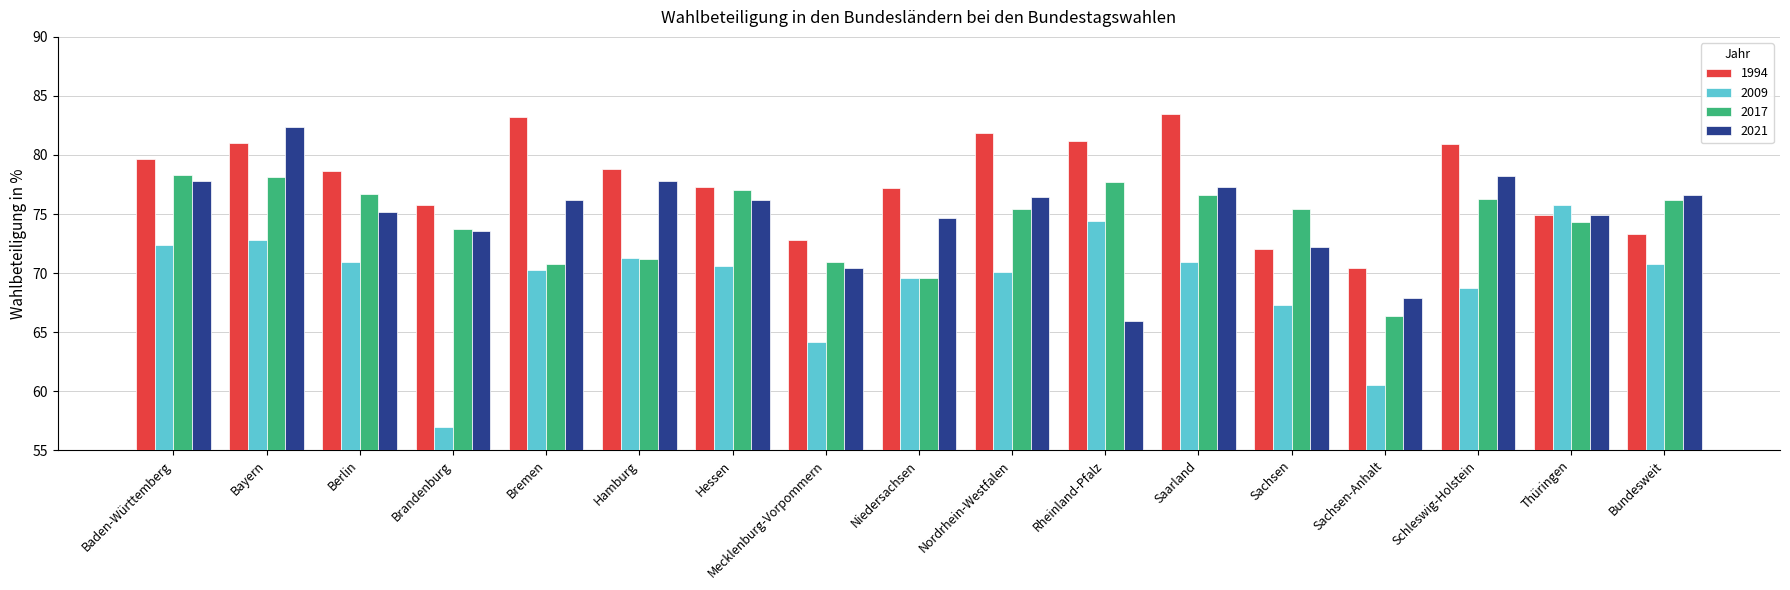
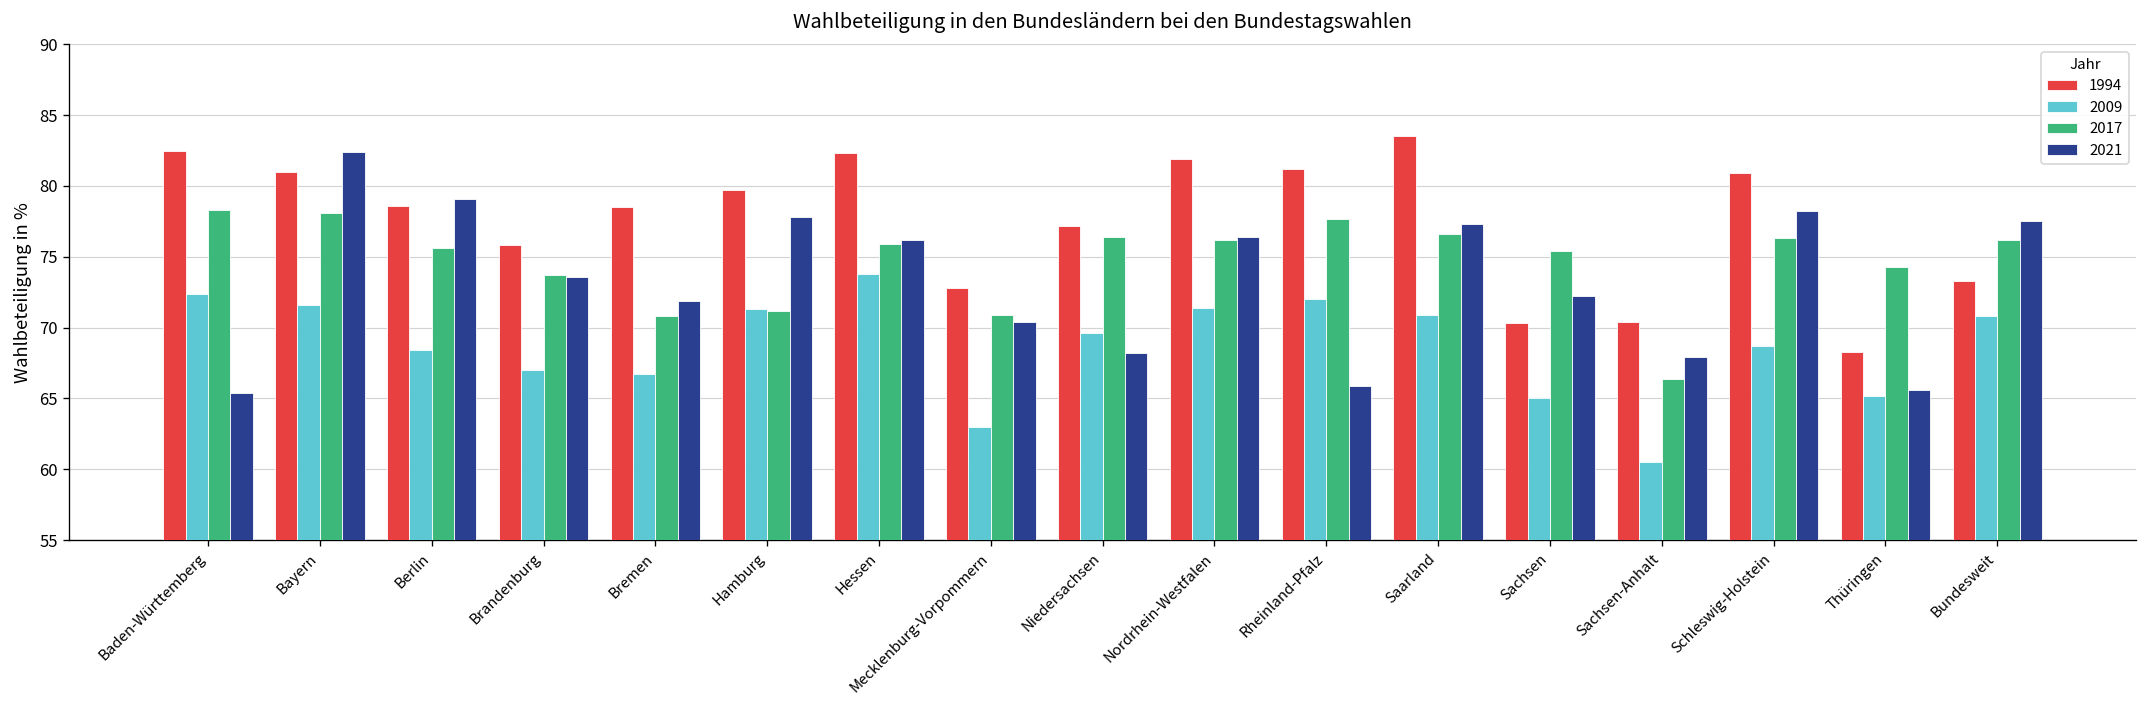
  {
    "1994": {
-     "Baden-Württemberg": 79.7,
+     "Baden-Württemberg": 82.5,
      "Bayern": 81.0,
      "Berlin": 78.6,
      "Brandenburg": 75.8,
-     "Bremen": 83.2,
-     "Hamburg": 78.8,
-     "Hessen": 77.3,
+     "Bremen": 78.5,
+     "Hamburg": 79.7,
+     "Hessen": 82.3,
      "Mecklenburg-Vorpommern": 72.8,
      "Niedersachsen": 77.2,
      "Nordrhein-Westfalen": 81.9,
      "Rheinland-Pfalz": 81.2,
      "Saarland": 83.5,
-     "Sachsen": 72.0,
+     "Sachsen": 70.3,
      "Sachsen-Anhalt": 70.4,
      "Schleswig-Holstein": 80.9,
-     "Thüringen": 74.9,
+     "Thüringen": 68.3,
      "Bundesweit": 73.3
    },
    "2009": {
      "Baden-Württemberg": 72.4,
-     "Bayern": 72.8,
-     "Berlin": 70.9,
-     "Brandenburg": 57,
-     "Bremen": 70.3,
+     "Bayern": 71.6,
+     "Berlin": 68.4,
+     "Brandenburg": 67,
+     "Bremen": 66.7,
      "Hamburg": 71.3,
-     "Hessen": 70.6,
-     "Mecklenburg-Vorpommern": 64.2,
+     "Hessen": 73.8,
+     "Mecklenburg-Vorpommern": 63.0,
      "Niedersachsen": 69.6,
-     "Nordrhein-Westfalen": 70.1,
-     "Rheinland-Pfalz": 74.4,
+     "Nordrhein-Westfalen": 71.4,
+     "Rheinland-Pfalz": 72.0,
      "Saarland": 70.9,
-     "Sachsen": 67.3,
+     "Sachsen": 65.0,
      "Sachsen-Anhalt": 60.5,
      "Schleswig-Holstein": 68.7,
-     "Thüringen": 75.8,
+     "Thüringen": 65.2,
      "Bundesweit": 70.8
    },
    "2017": {
      "Baden-Württemberg": 78.3,
      "Bayern": 78.1,
-     "Berlin": 76.7,
+     "Berlin": 75.6,
      "Brandenburg": 73.7,
      "Bremen": 70.8,
      "Hamburg": 71.2,
-     "Hessen": 77.0,
+     "Hessen": 75.9,
      "Mecklenburg-Vorpommern": 70.9,
-     "Niedersachsen": 69.6,
-     "Nordrhein-Westfalen": 75.4,
+     "Niedersachsen": 76.4,
+     "Nordrhein-Westfalen": 76.2,
      "Rheinland-Pfalz": 77.7,
      "Saarland": 76.6,
      "Sachsen": 75.4,
      "Sachsen-Anhalt": 66.4,
      "Schleswig-Holstein": 76.3,
      "Thüringen": 74.3,
      "Bundesweit": 76.2
    },
    "2021": {
-     "Baden-Württemberg": 77.8,
+     "Baden-Württemberg": 65.4,
      "Bayern": 82.4,
-     "Berlin": 75.2,
+     "Berlin": 79.1,
      "Brandenburg": 73.6,
-     "Bremen": 76.2,
+     "Bremen": 71.9,
      "Hamburg": 77.8,
      "Hessen": 76.2,
      "Mecklenburg-Vorpommern": 70.4,
-     "Niedersachsen": 74.7,
+     "Niedersachsen": 68.2,
      "Nordrhein-Westfalen": 76.4,
      "Rheinland-Pfalz": 65.9,
      "Saarland": 77.3,
      "Sachsen": 72.2,
      "Sachsen-Anhalt": 67.9,
      "Schleswig-Holstein": 78.2,
-     "Thüringen": 74.9,
-     "Bundesweit": 76.6
+     "Thüringen": 65.6,
+     "Bundesweit": 77.5
    }
  }
